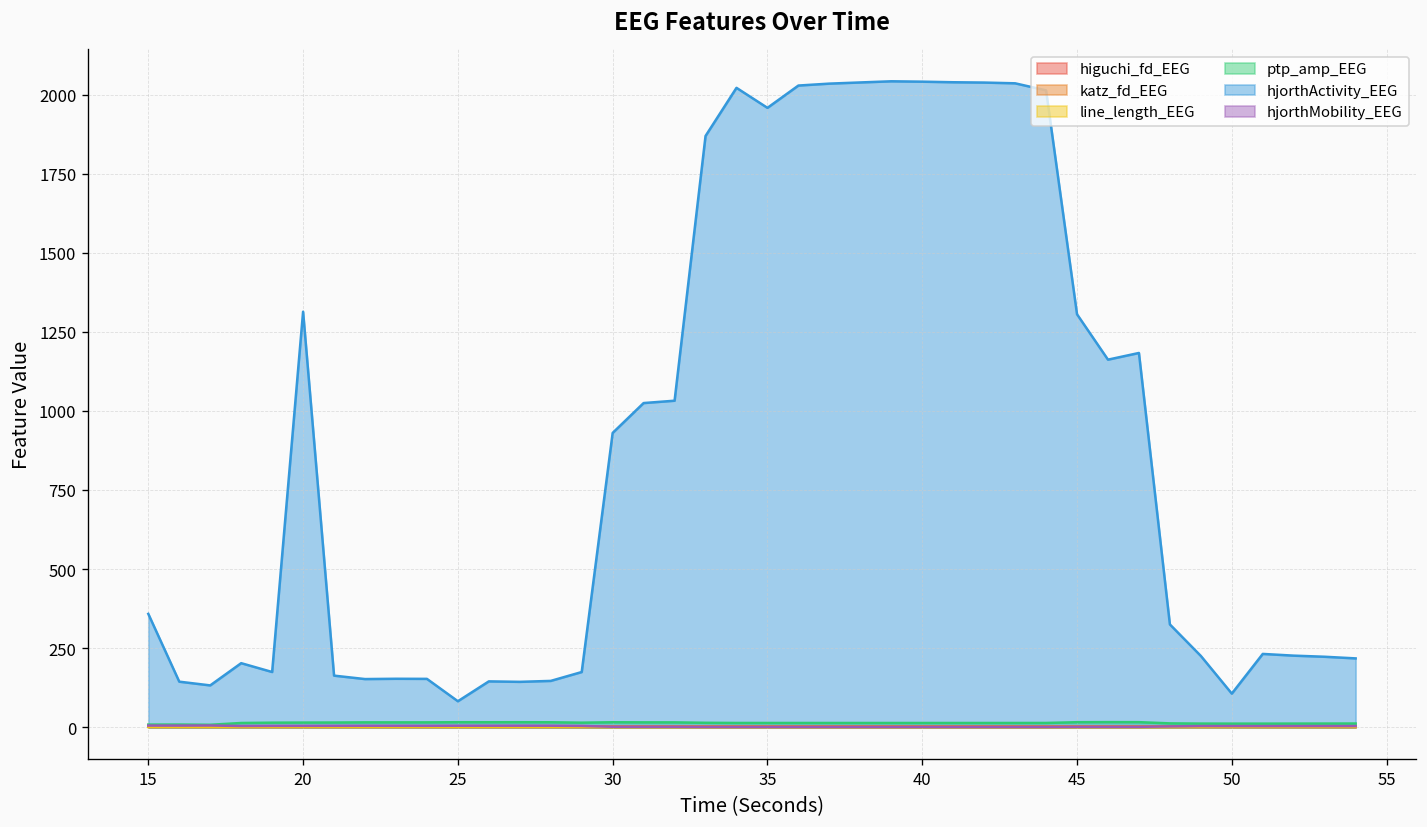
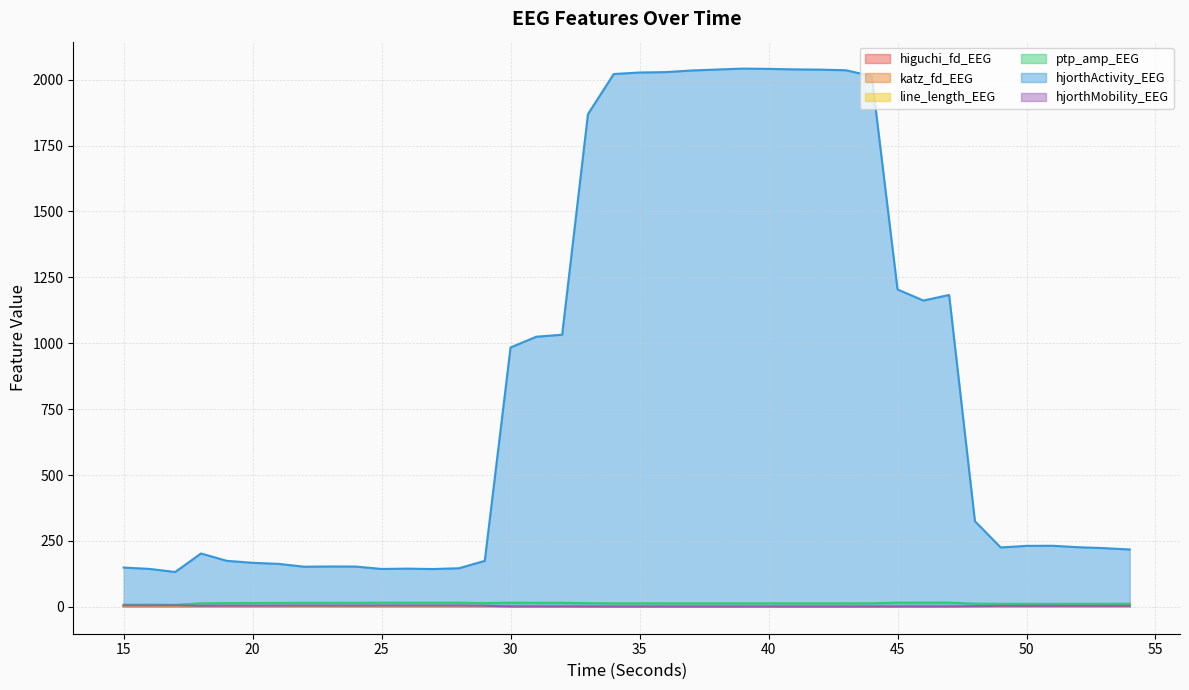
  {
    "ptp_amp_EEG": {
      "20": 10,
      "25": 20,
      "30": 20,
      "35": 10,
      "40": 10,
      "45": 20
    },
    "hjorthActivity_EEG": {
-     "15": 360,
-     "20": 1310,
-     "25": 80,
-     "30": 930,
-     "35": 1960,
+     "15": 150,
+     "20": 170,
+     "25": 140,
+     "30": 980,
+     "35": 2030,
      "40": 2040,
-     "45": 1310,
-     "50": 110
+     "45": 1200,
+     "50": 230
    }
  }
